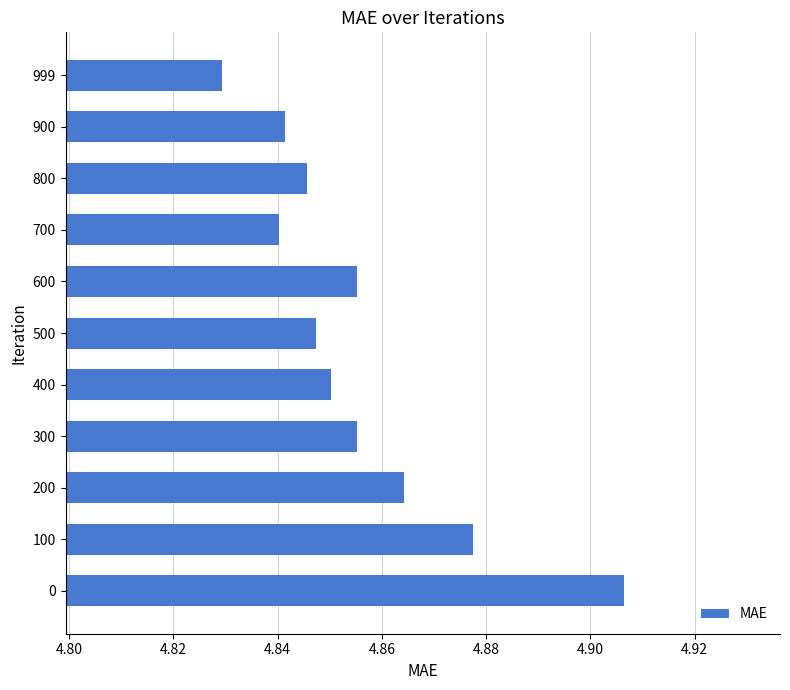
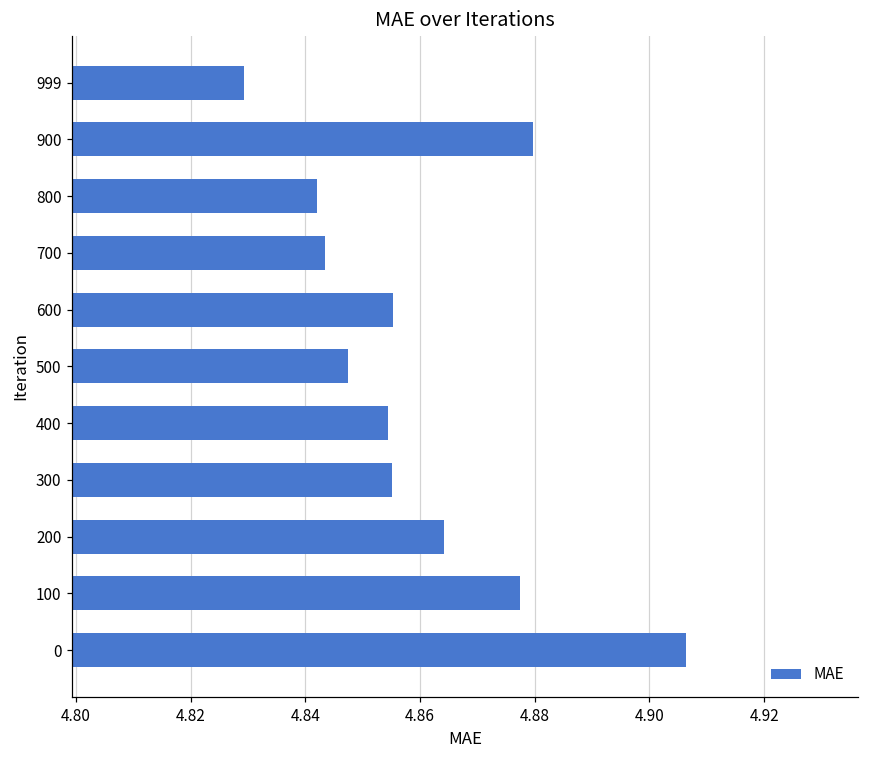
  {
    "999": 4.829,
-   "900": 4.841,
-   "800": 4.846,
-   "700": 4.840,
+   "900": 4.880,
+   "800": 4.842,
+   "700": 4.843,
    "600": 4.855,
    "500": 4.847,
-   "400": 4.850,
+   "400": 4.854,
    "300": 4.855,
    "200": 4.864,
    "100": 4.877,
    "0": 4.906
  }
